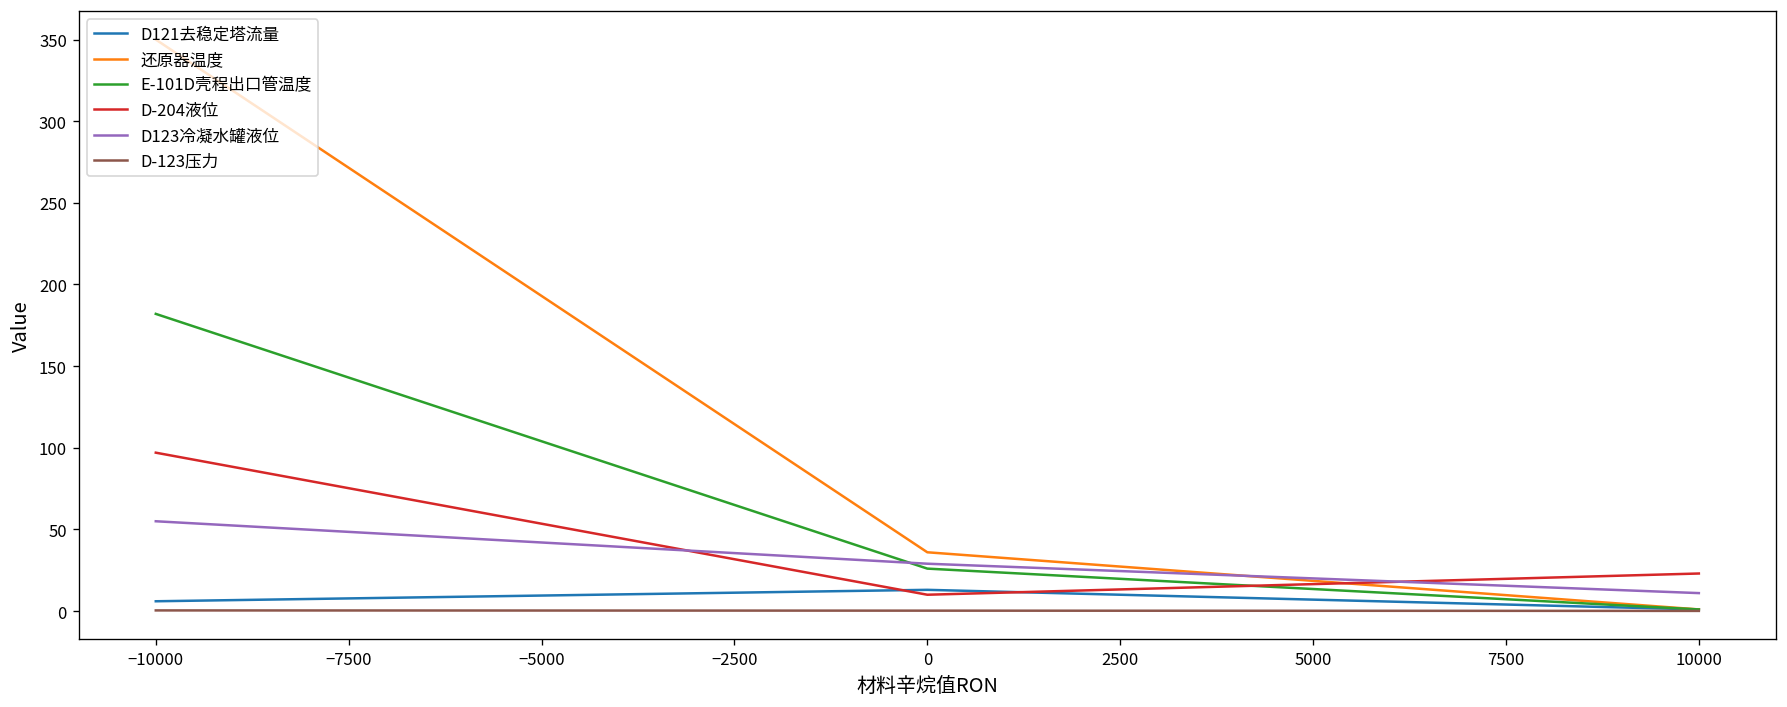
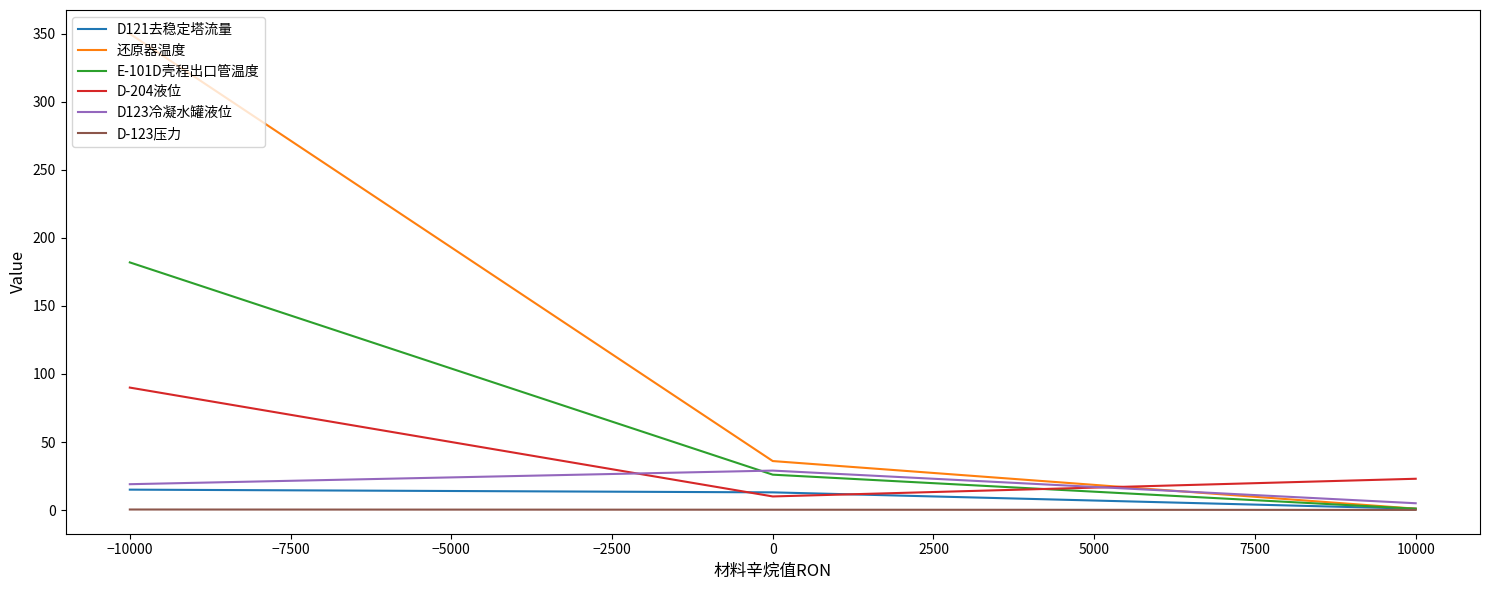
  {
    "D121去稳定塔流量": {
-     "−10000": 6,
+     "−10000": 15,
      "0": 13
    },
    "还原器温度": {
      "0": 36
    },
    "E-101D壳程出口管温度": {
      "−10000": 182,
      "0": 26
    },
    "D-204液位": {
-     "−10000": 97,
+     "−10000": 90,
      "0": 10,
      "10000": 23
    },
    "D123冷凝水罐液位": {
-     "−10000": 55,
+     "−10000": 19,
      "0": 29,
-     "10000": 11
+     "10000": 5
    },
    "D-123压力": {
      "−10000": 0,
      "0": 0
    }
  }
